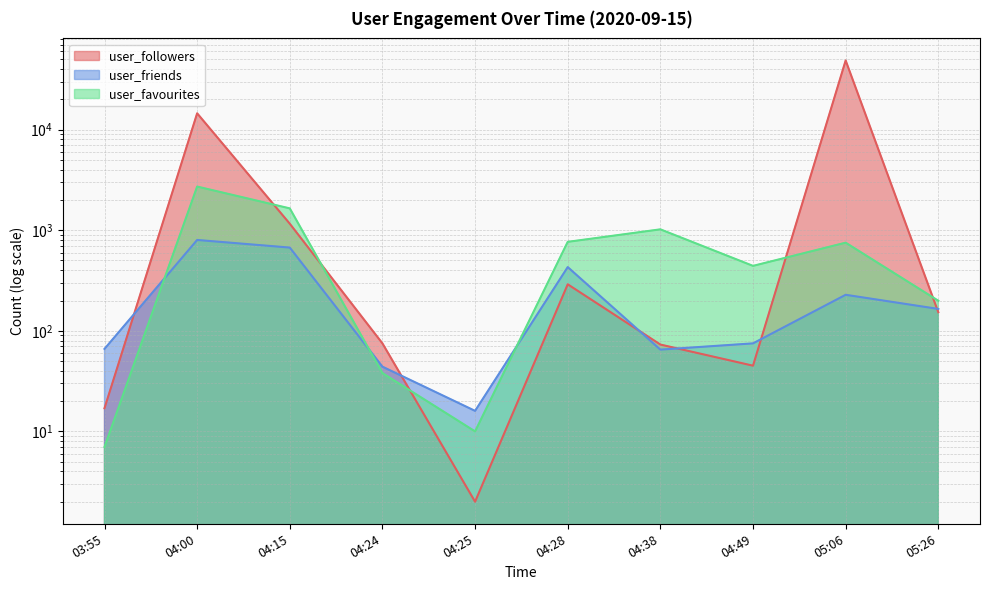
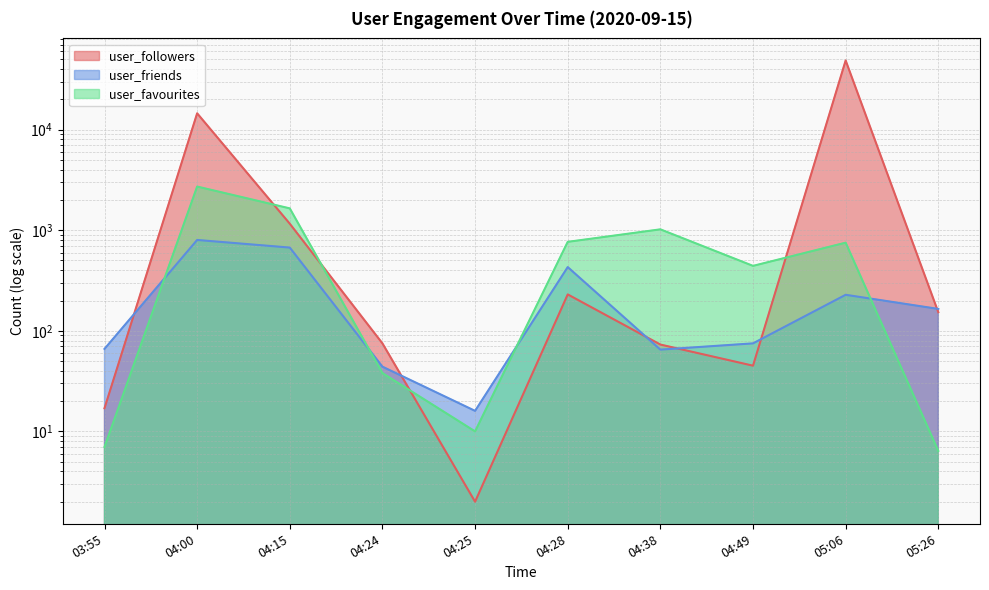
  {
    "user_followers": {
      "03:55": 17,
      "04:00": 15000,
      "04:15": 1200,
      "04:24": 80,
      "04:25": 2,
-     "04:28": 290,
+     "04:28": 230,
      "04:38": 70,
      "04:49": 50,
      "05:06": 50000,
      "05:26": 150
    },
    "user_friends": {
      "03:55": 70,
      "04:00": 800,
      "04:15": 700,
      "04:24": 40,
      "04:25": 16,
      "04:28": 430,
      "04:38": 70,
      "04:49": 80,
      "05:06": 230,
      "05:26": 170
    },
    "user_favourites": {
      "03:55": 7,
      "04:00": 2700,
      "04:15": 1600,
      "04:24": 38,
      "04:25": 10,
      "04:28": 800,
      "04:38": 1000,
      "04:49": 400,
      "05:06": 800,
-     "05:26": 200
+     "05:26": 6
    }
  }
